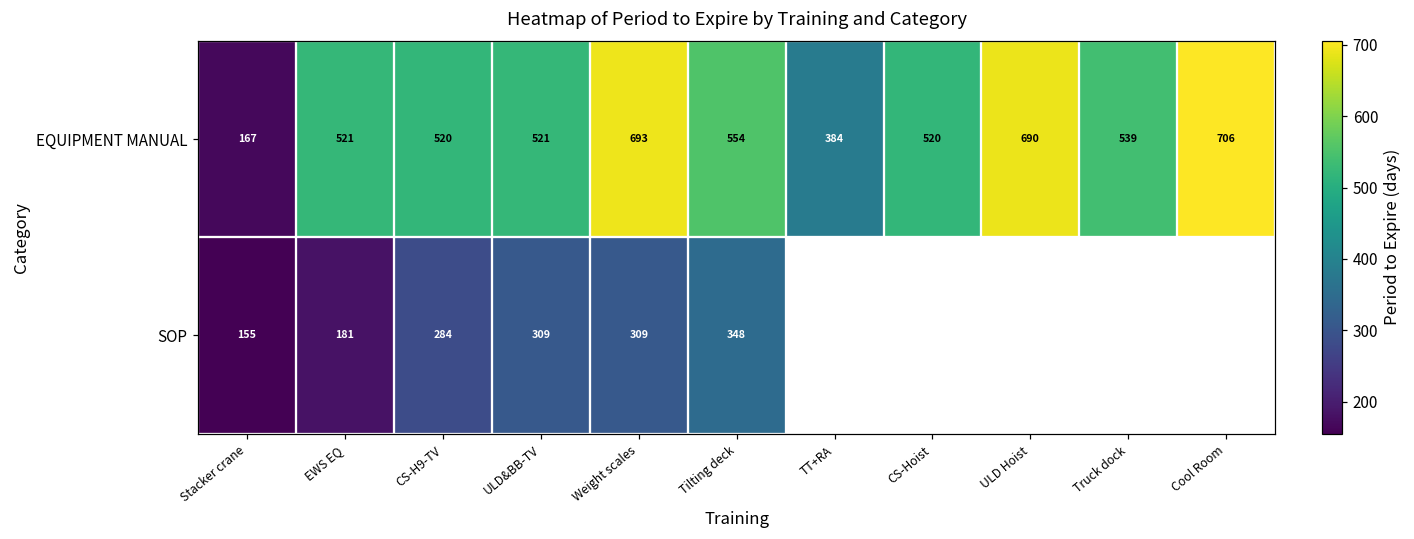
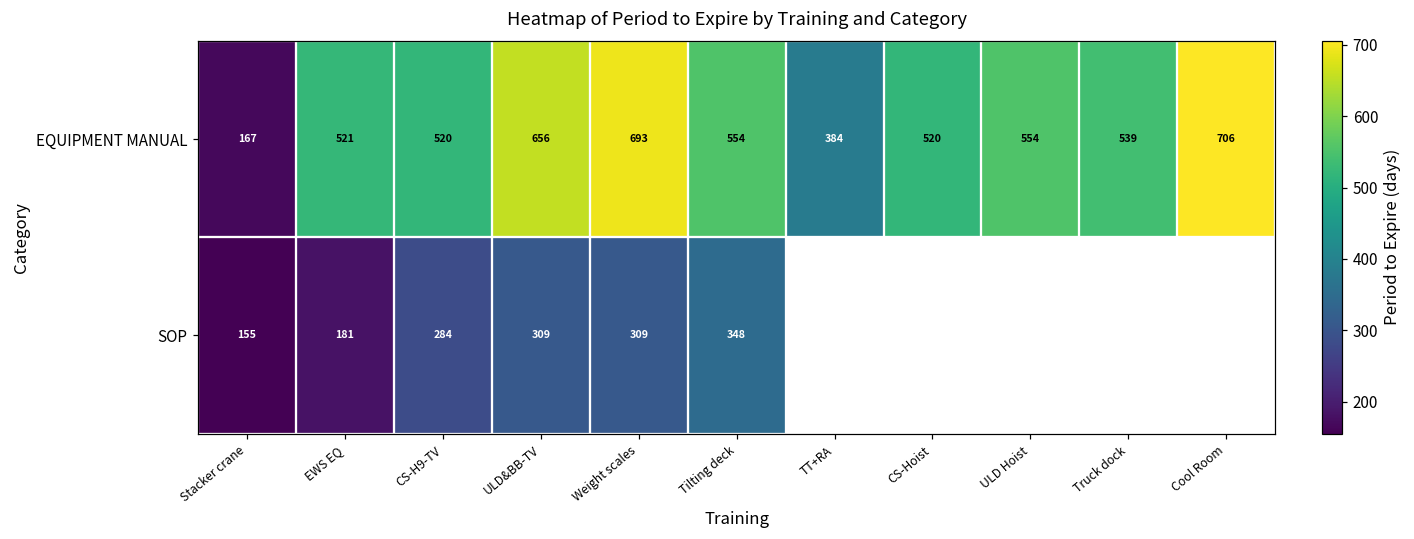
  {
    "EQUIPMENT MANUAL": {
      "Stacker crane": 167,
      "EWS EQ": 521,
      "CS-H9-TV": 520,
-     "ULD&BB-TV": 521,
+     "ULD&BB-TV": 656,
      "Weight scales": 693,
      "Tilting deck": 554,
      "TT+RA": 384,
      "CS-Hoist": 520,
-     "ULD Hoist": 690,
+     "ULD Hoist": 554,
      "Truck dock": 539,
      "Cool Room": 706
    },
    "SOP": {
      "Stacker crane": 155,
      "EWS EQ": 181,
      "CS-H9-TV": 284,
      "ULD&BB-TV": 309,
      "Weight scales": 309,
      "Tilting deck": 348
    }
  }
